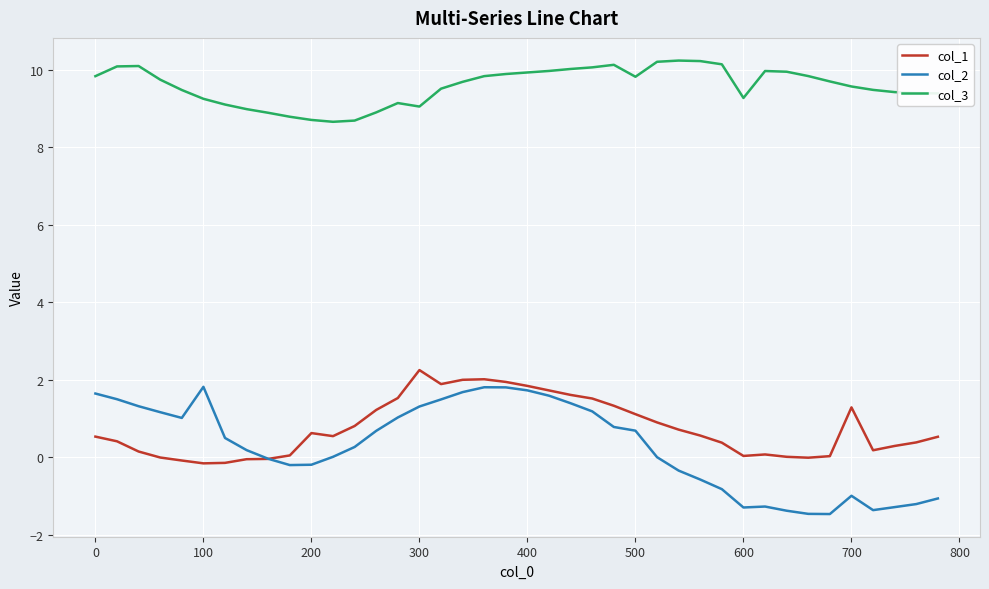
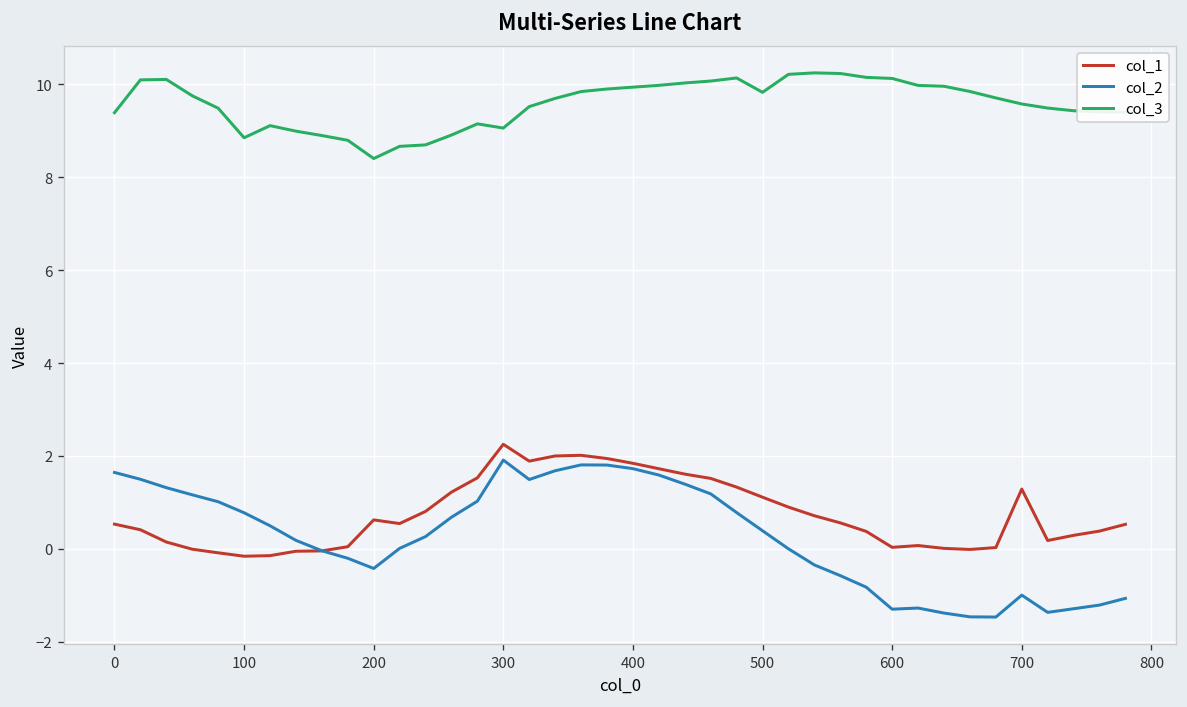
  {
    "col_1": {
      "0": 0.5,
      "100": -0.2,
      "200": 0.6,
      "300": 2.3,
      "400": 1.8,
      "500": 1.1,
      "600": 0.0,
      "700": 1.3
    },
    "col_2": {
      "0": 1.6,
-     "100": 1.8,
-     "200": -0.2,
-     "300": 1.3,
+     "100": 0.8,
+     "200": -0.4,
+     "300": 1.9,
      "400": 1.7,
-     "500": 0.7,
+     "500": 0.4,
      "600": -1.3,
      "700": -1.0
    },
    "col_3": {
-     "0": 9.8,
-     "100": 9.3,
-     "200": 8.7,
+     "0": 9.4,
+     "100": 8.8,
+     "200": 8.4,
      "300": 9.1,
      "400": 9.9,
      "500": 9.8,
-     "600": 9.3,
+     "600": 10.1,
      "700": 9.6
    }
  }
